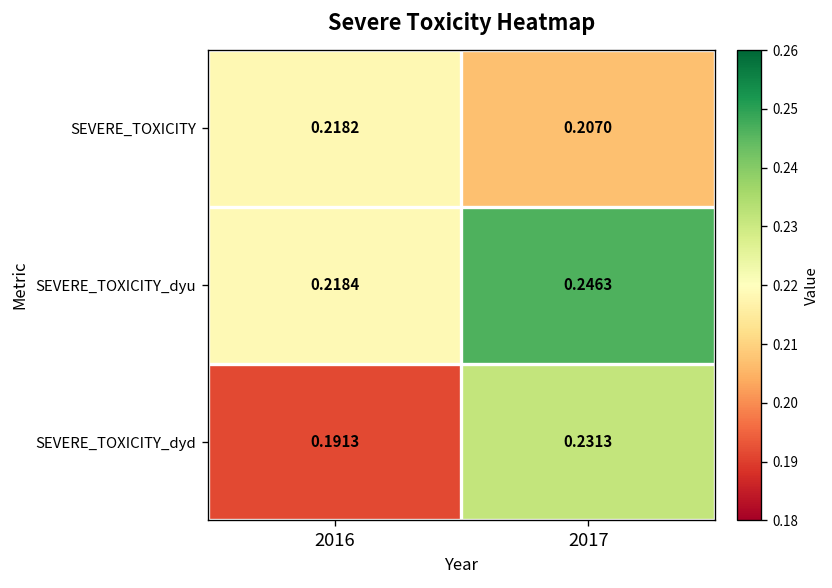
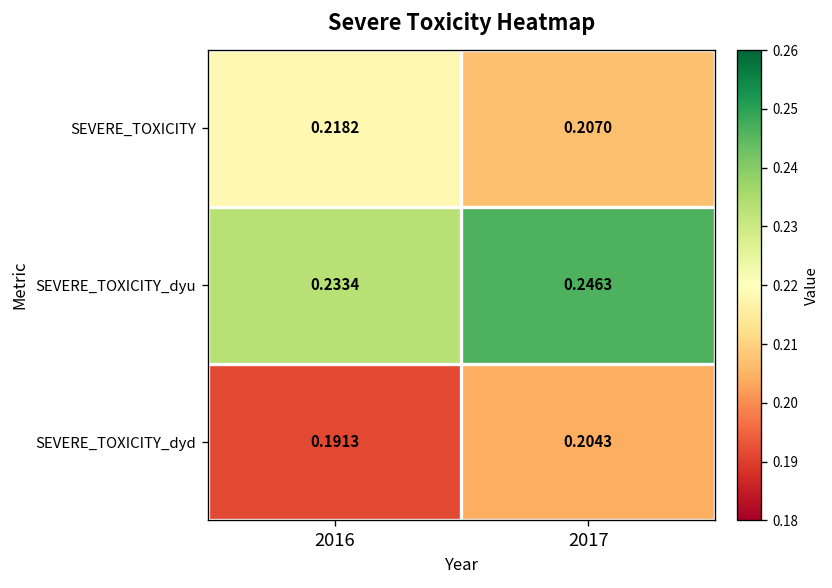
  {
    "SEVERE_TOXICITY": {
      "2016": 0.2182,
      "2017": 0.2070
    },
    "SEVERE_TOXICITY_dyu": {
-     "2016": 0.2184,
+     "2016": 0.2334,
      "2017": 0.2463
    },
    "SEVERE_TOXICITY_dyd": {
      "2016": 0.1913,
-     "2017": 0.2313
+     "2017": 0.2043
    }
  }
